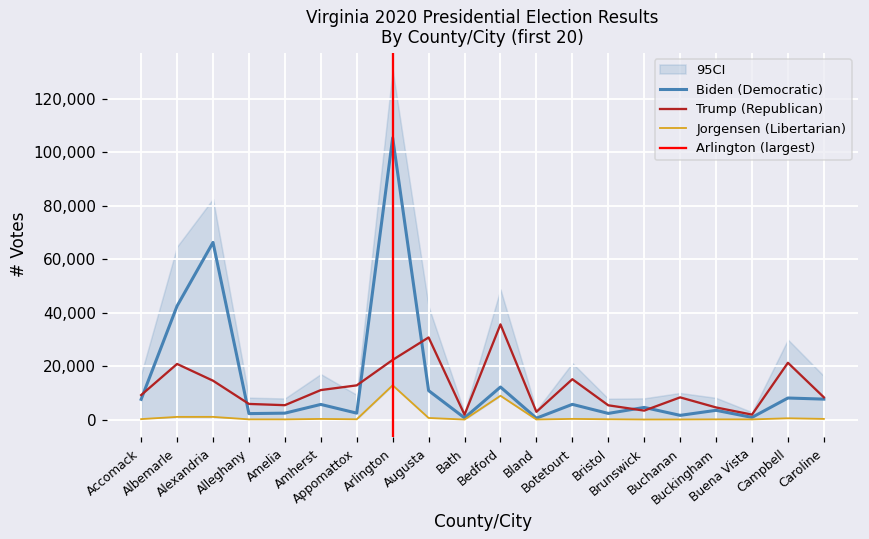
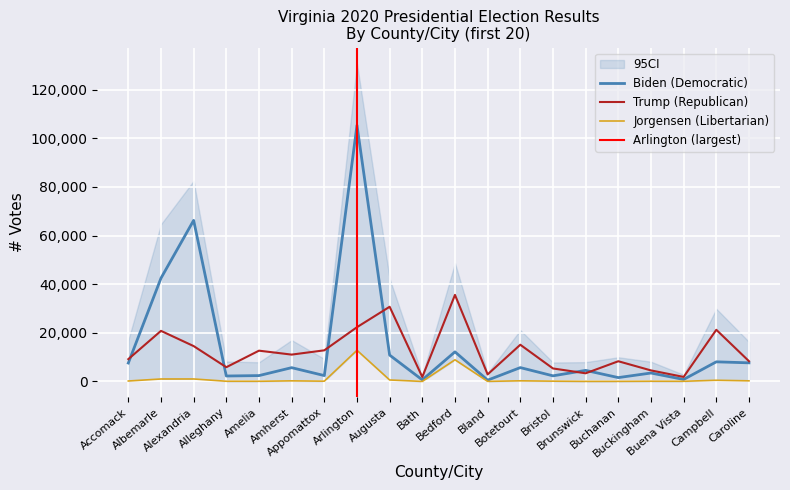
  {
    "Trump (Republican)": {
      "Accomack": "9,000",
      "Albemarle": "21,000",
      "Alexandria": "15,000",
      "Alleghany": "6,000",
-     "Amelia": "5,000",
+     "Amelia": "13,000",
      "Amherst": "11,000",
      "Appomattox": "13,000",
      "Arlington": "22,000",
      "Augusta": "31,000",
      "Bedford": "36,000",
      "Botetourt": "15,000",
      "Bristol": "5,000",
      "Brunswick": "3,000",
      "Buchanan": "8,000",
      "Buckingham": "5,000",
      "Campbell": "21,000"
    },
    "Jorgensen (Libertarian)": {
      "Accomack": "0",
      "Albemarle": "1,000",
      "Alexandria": "1,000",
      "Alleghany": "0",
      "Amelia": "0",
      "Amherst": "0",
      "Appomattox": "0",
      "Arlington": "13,000",
      "Augusta": "1,000",
      "Bedford": "9,000",
      "Botetourt": "0",
      "Bristol": "0",
      "Brunswick": "0",
      "Buchanan": "0",
      "Buckingham": "0",
      "Campbell": "0",
      "Caroline": "0"
    }
  }
